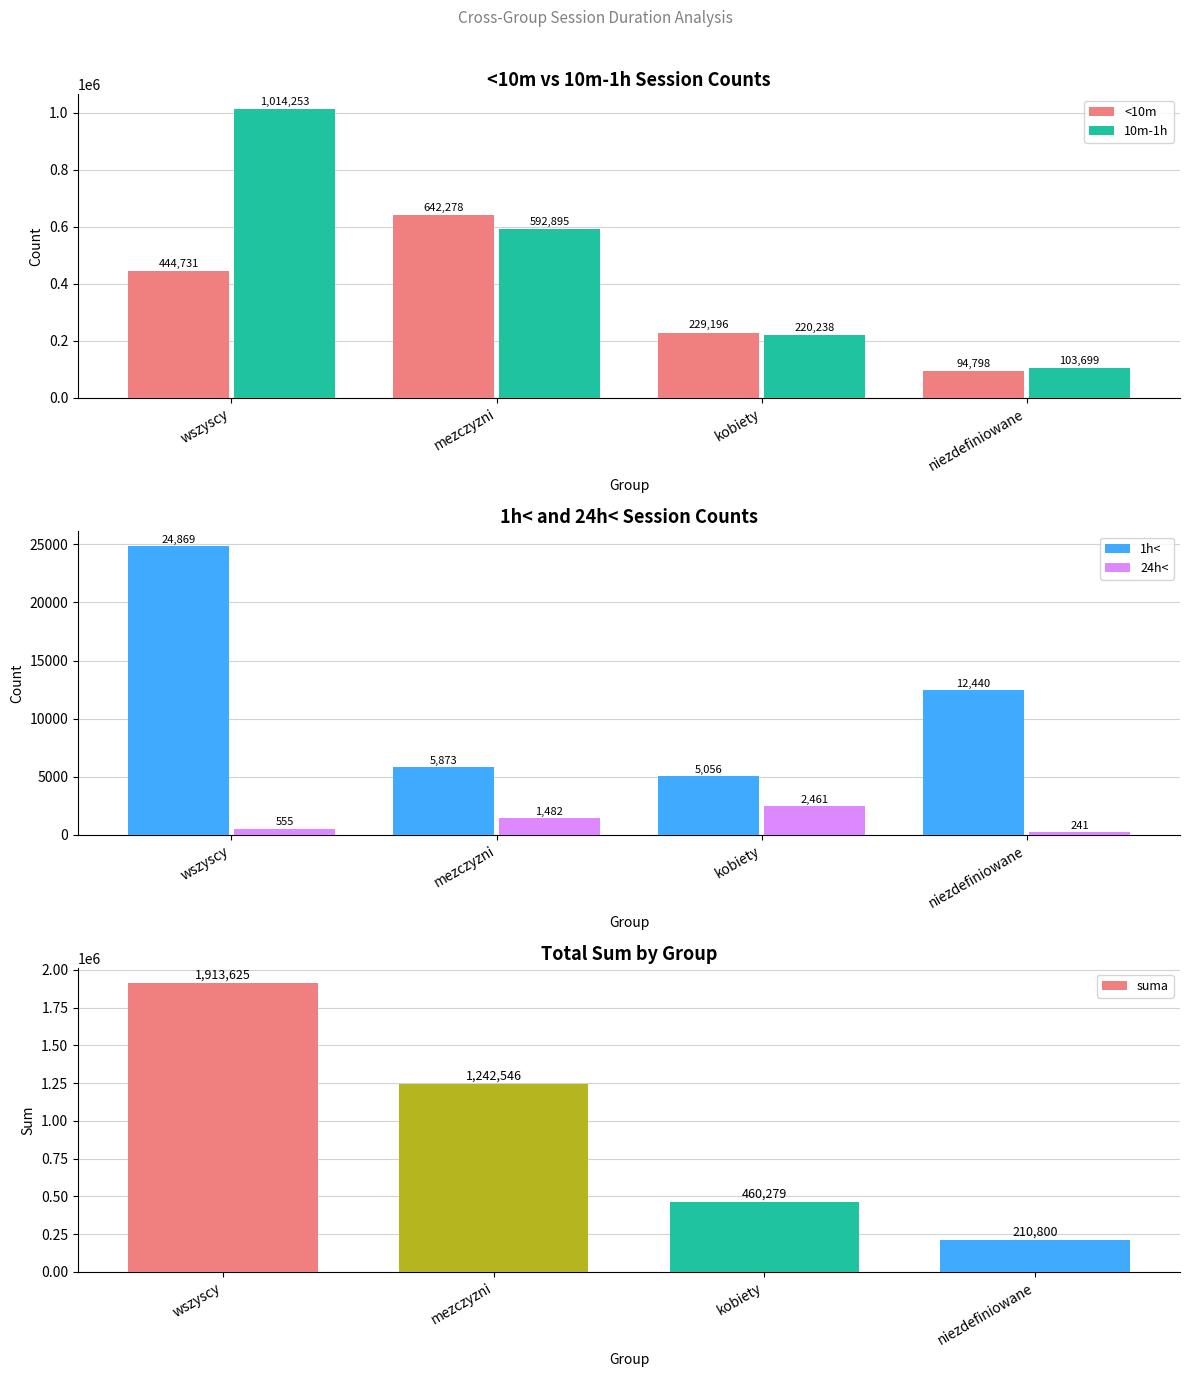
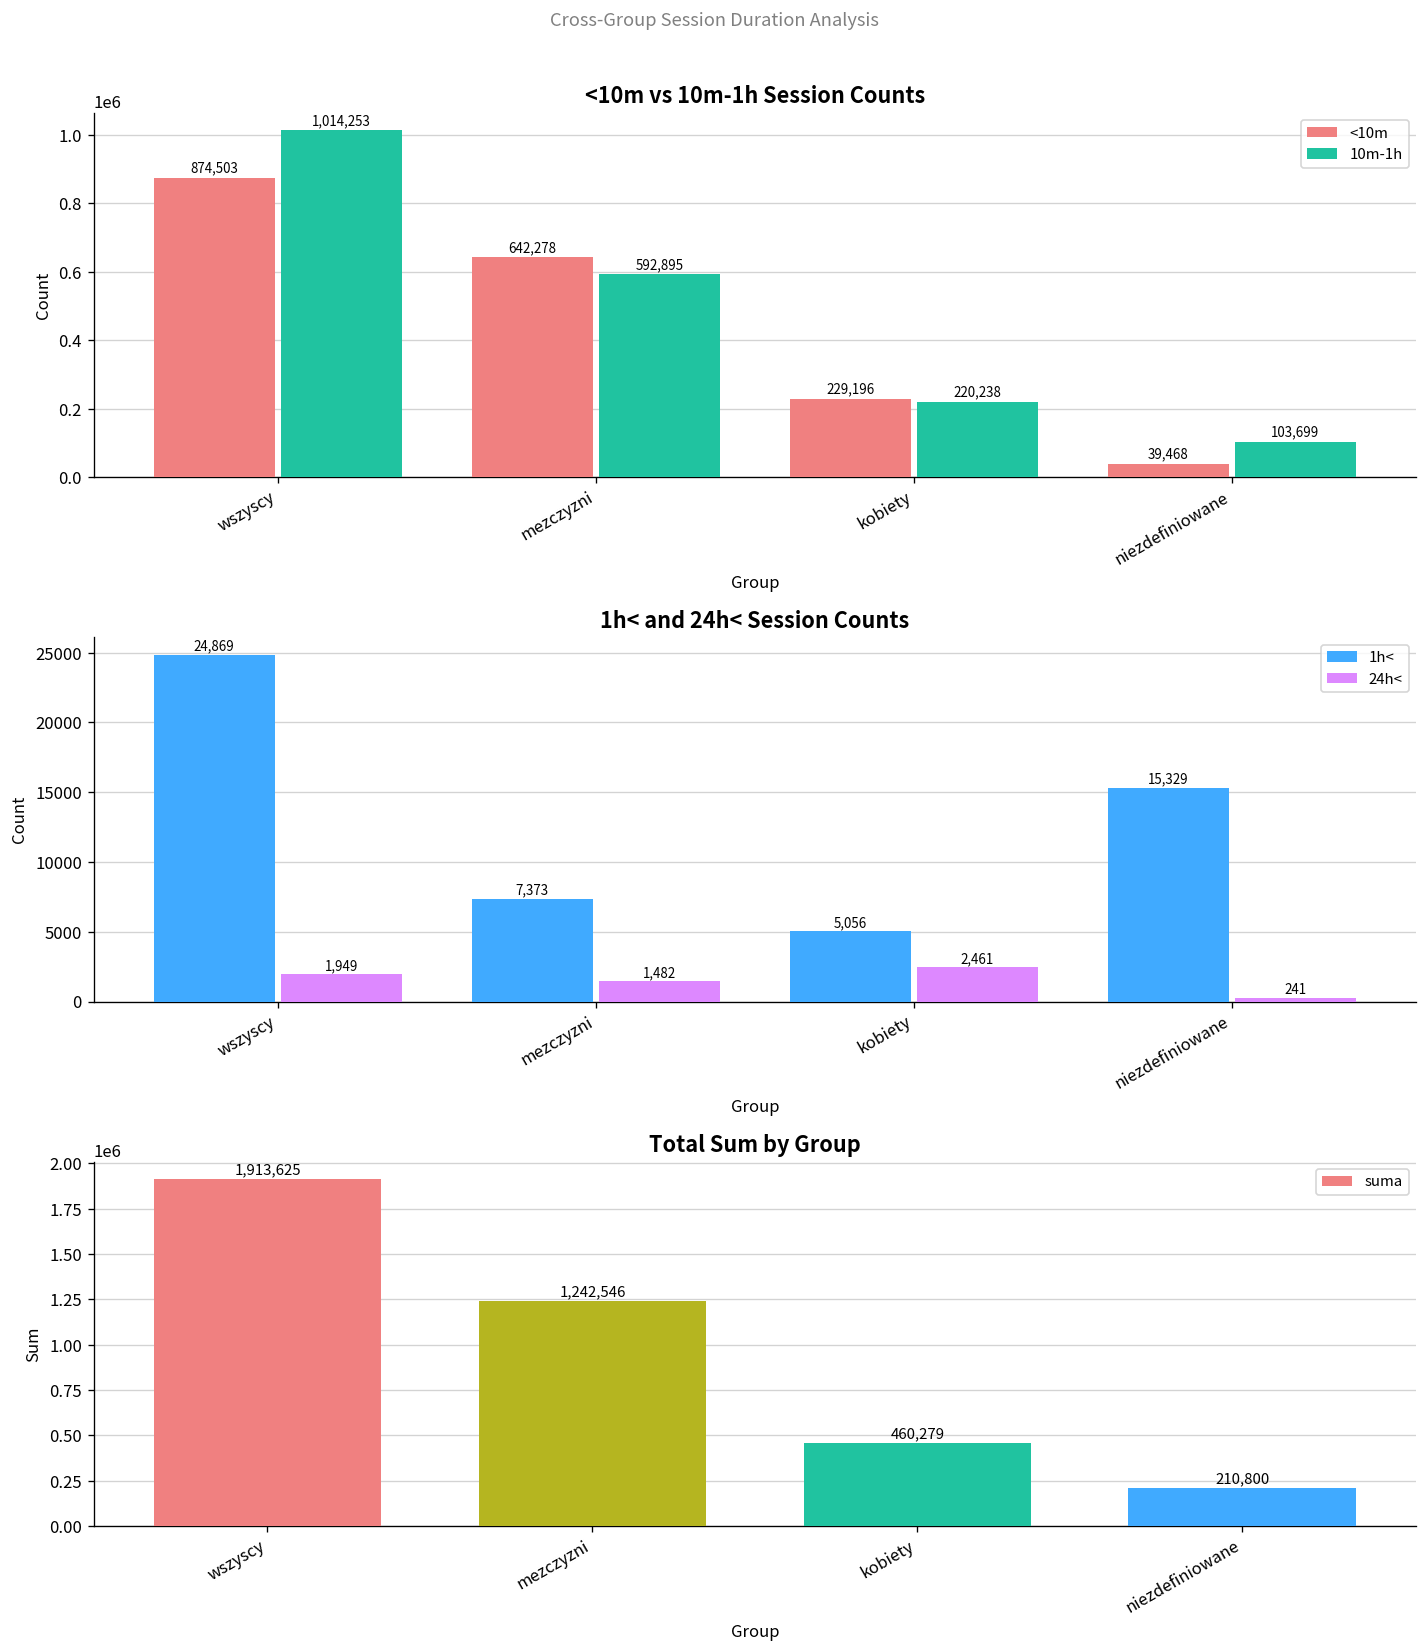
  {
    "<10m vs 10m-1h Session Counts": {
      "<10m": {
-       "wszyscy": "444,731",
+       "wszyscy": "874,503",
        "mezczyzni": "642,278",
        "kobiety": "229,196",
-       "niezdefiniowane": "94,798"
+       "niezdefiniowane": "39,468"
      },
      "10m-1h": {
        "wszyscy": "1,014,253",
        "mezczyzni": "592,895",
        "kobiety": "220,238",
        "niezdefiniowane": "103,699"
      }
    },
    "1h< and 24h< Session Counts": {
      "1h<": {
        "wszyscy": "24,869",
-       "mezczyzni": "5,873",
+       "mezczyzni": "7,373",
        "kobiety": "5,056",
-       "niezdefiniowane": "12,440"
+       "niezdefiniowane": "15,329"
      },
      "24h<": {
-       "wszyscy": "555",
+       "wszyscy": "1,949",
        "mezczyzni": "1,482",
        "kobiety": "2,461",
        "niezdefiniowane": "241"
      }
    },
    "Total Sum by Group": {
      "wszyscy": "1,913,625",
      "mezczyzni": "1,242,546",
      "kobiety": "460,279",
      "niezdefiniowane": "210,800"
    }
  }
